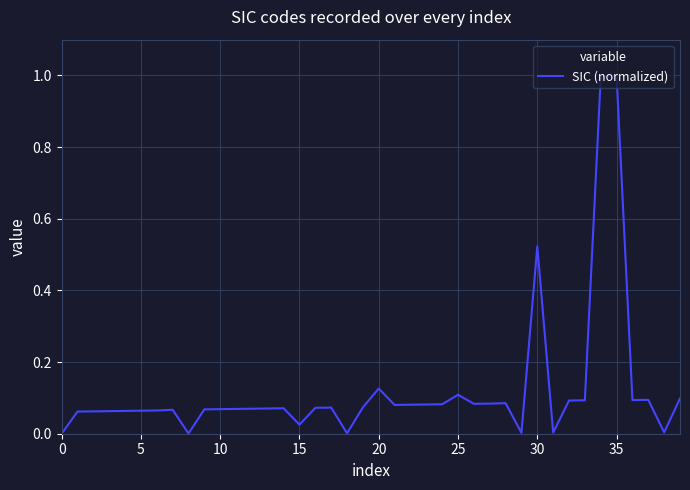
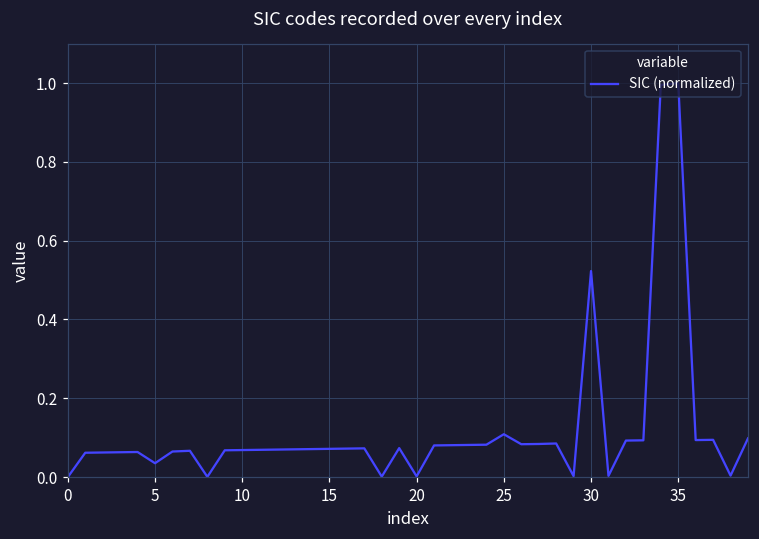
  {
    "0": 0.00,
-   "5": 0.06,
+   "5": 0.04,
    "10": 0.07,
-   "15": 0.03,
-   "20": 0.13,
+   "15": 0.07,
+   "20": 0.00,
    "25": 0.11,
    "30": 0.52
  }
